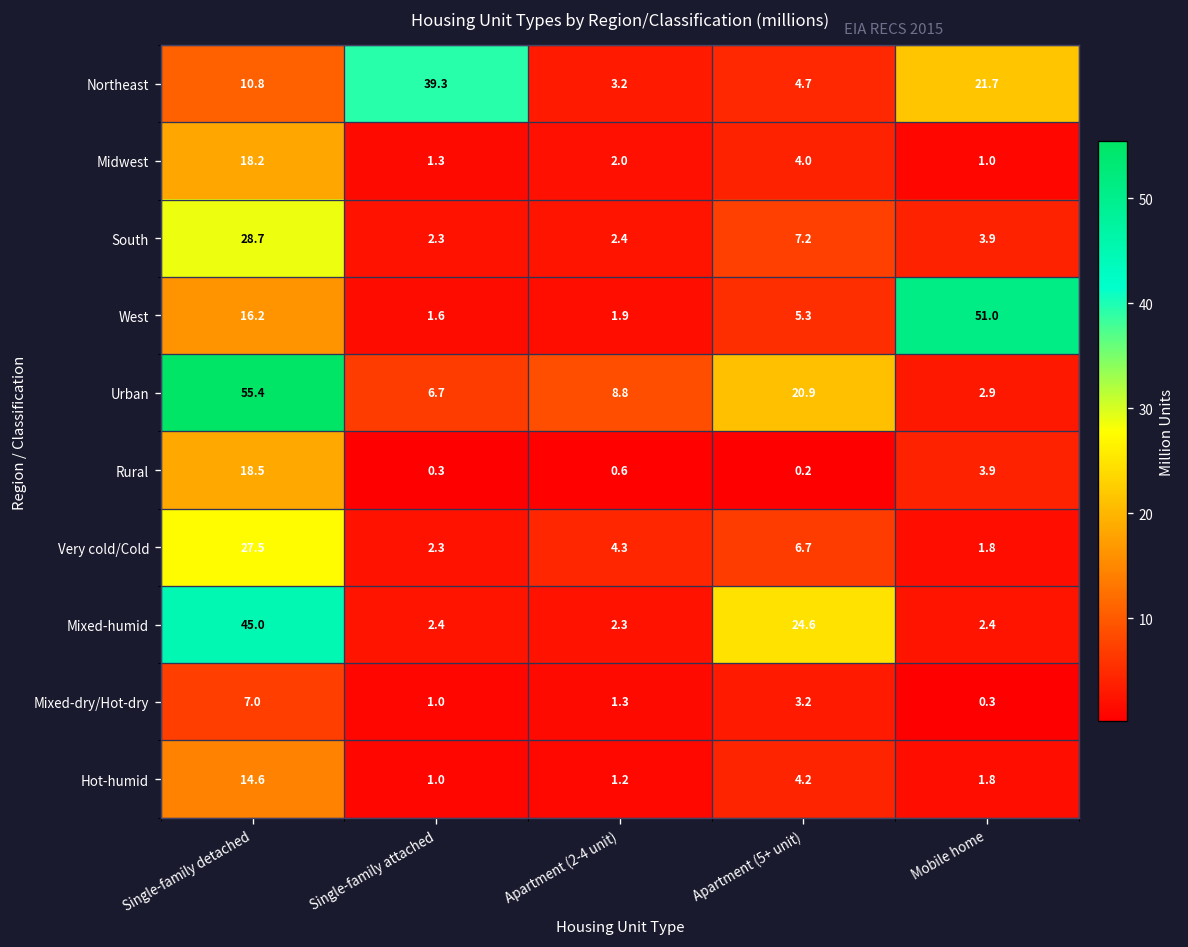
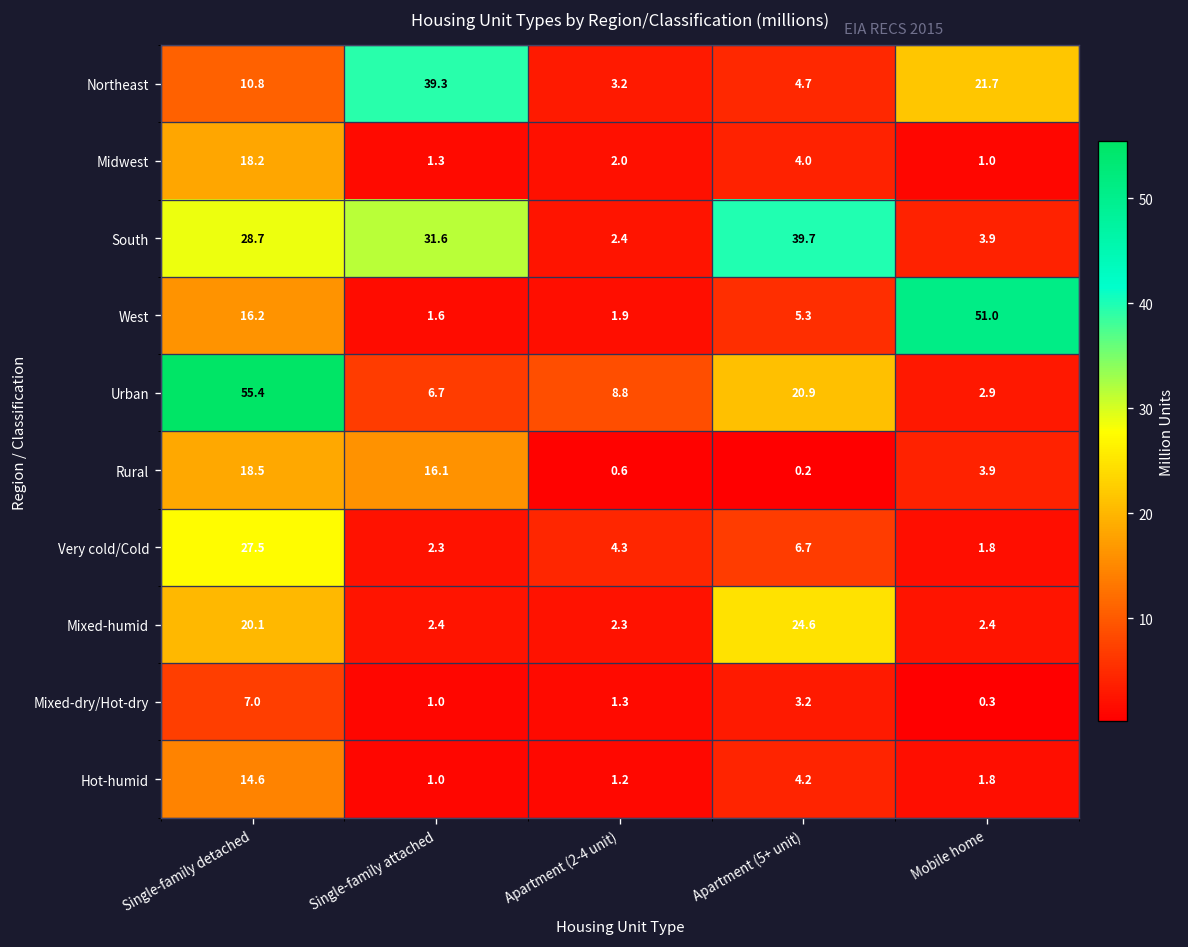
  {
    "Northeast": {
      "Single-family detached": 10.8,
      "Single-family attached": 39.3,
      "Apartment (2-4 unit)": 3.2,
      "Apartment (5+ unit)": 4.7,
      "Mobile home": 21.7
    },
    "Midwest": {
      "Single-family detached": 18.2,
      "Single-family attached": 1.3,
      "Apartment (2-4 unit)": 2.0,
      "Apartment (5+ unit)": 4.0,
      "Mobile home": 1.0
    },
    "South": {
      "Single-family detached": 28.7,
-     "Single-family attached": 2.3,
+     "Single-family attached": 31.6,
      "Apartment (2-4 unit)": 2.4,
-     "Apartment (5+ unit)": 7.2,
+     "Apartment (5+ unit)": 39.7,
      "Mobile home": 3.9
    },
    "West": {
      "Single-family detached": 16.2,
      "Single-family attached": 1.6,
      "Apartment (2-4 unit)": 1.9,
      "Apartment (5+ unit)": 5.3,
      "Mobile home": 51.0
    },
    "Urban": {
      "Single-family detached": 55.4,
      "Single-family attached": 6.7,
      "Apartment (2-4 unit)": 8.8,
      "Apartment (5+ unit)": 20.9,
      "Mobile home": 2.9
    },
    "Rural": {
      "Single-family detached": 18.5,
-     "Single-family attached": 0.3,
+     "Single-family attached": 16.1,
      "Apartment (2-4 unit)": 0.6,
      "Apartment (5+ unit)": 0.2,
      "Mobile home": 3.9
    },
    "Very cold/Cold": {
      "Single-family detached": 27.5,
      "Single-family attached": 2.3,
      "Apartment (2-4 unit)": 4.3,
      "Apartment (5+ unit)": 6.7,
      "Mobile home": 1.8
    },
    "Mixed-humid": {
-     "Single-family detached": 45.0,
+     "Single-family detached": 20.1,
      "Single-family attached": 2.4,
      "Apartment (2-4 unit)": 2.3,
      "Apartment (5+ unit)": 24.6,
      "Mobile home": 2.4
    },
    "Mixed-dry/Hot-dry": {
      "Single-family detached": 7.0,
      "Single-family attached": 1.0,
      "Apartment (2-4 unit)": 1.3,
      "Apartment (5+ unit)": 3.2,
      "Mobile home": 0.3
    },
    "Hot-humid": {
      "Single-family detached": 14.6,
      "Single-family attached": 1.0,
      "Apartment (2-4 unit)": 1.2,
      "Apartment (5+ unit)": 4.2,
      "Mobile home": 1.8
    }
  }
